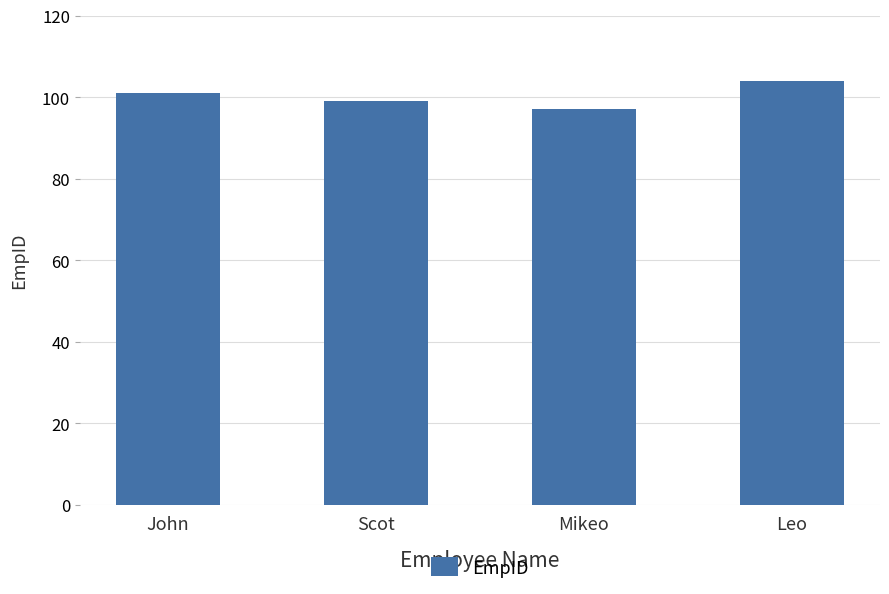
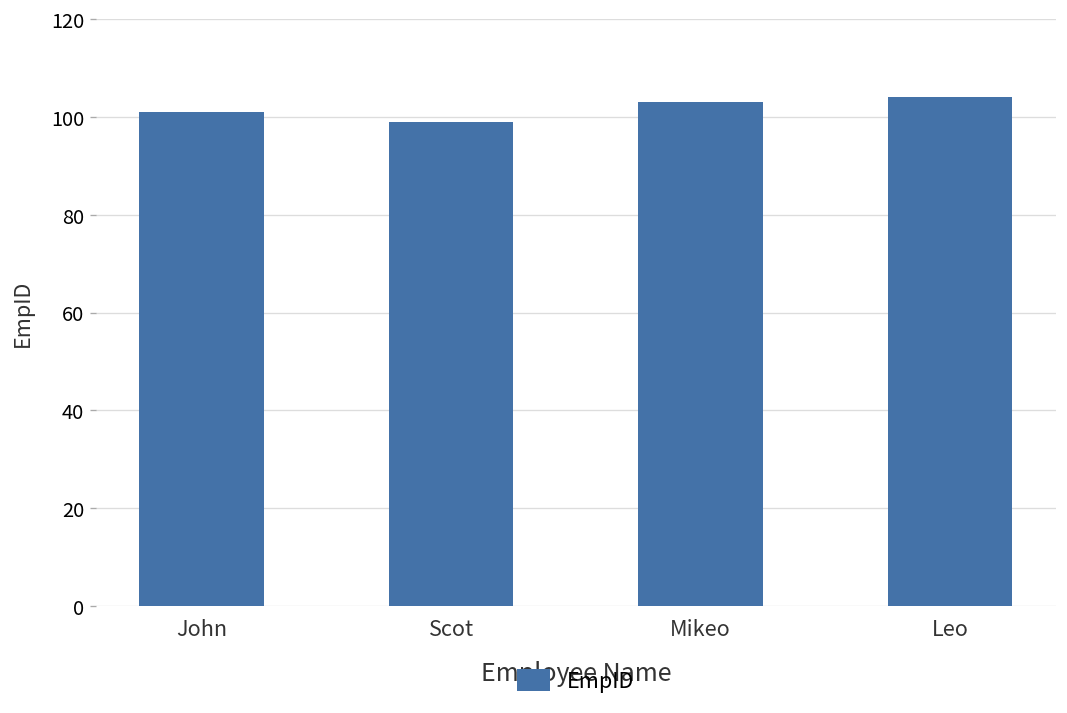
  {
    "John": 101,
    "Scot": 99,
-   "Mikeo": 97,
+   "Mikeo": 103,
    "Leo": 104
  }
